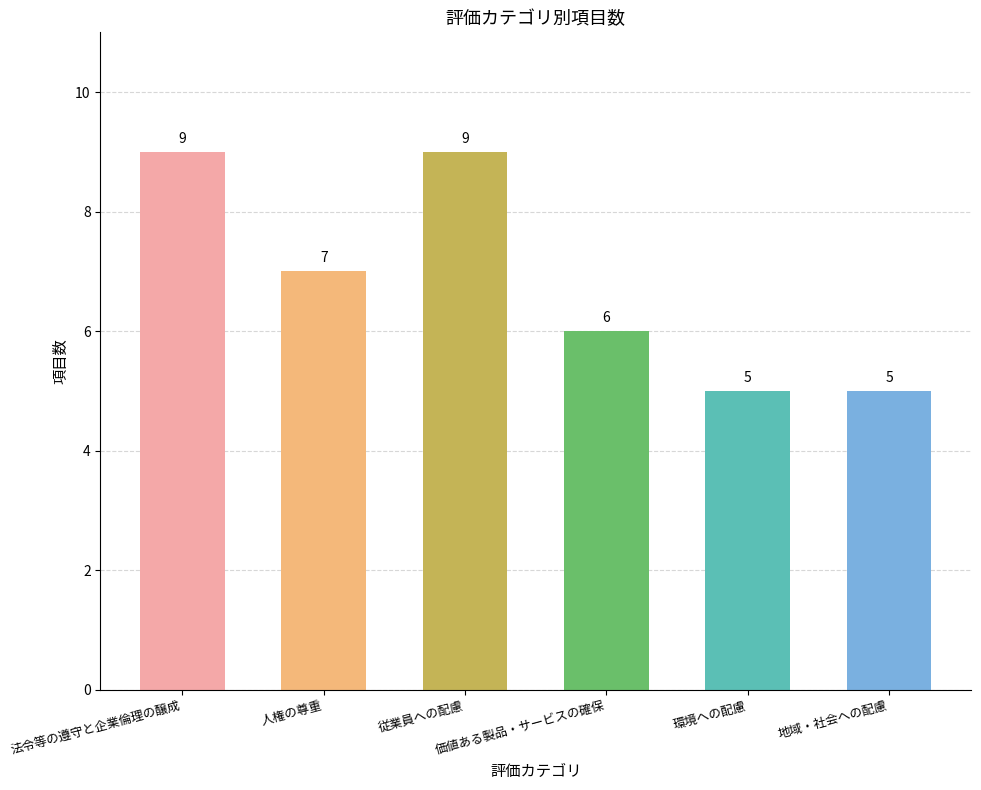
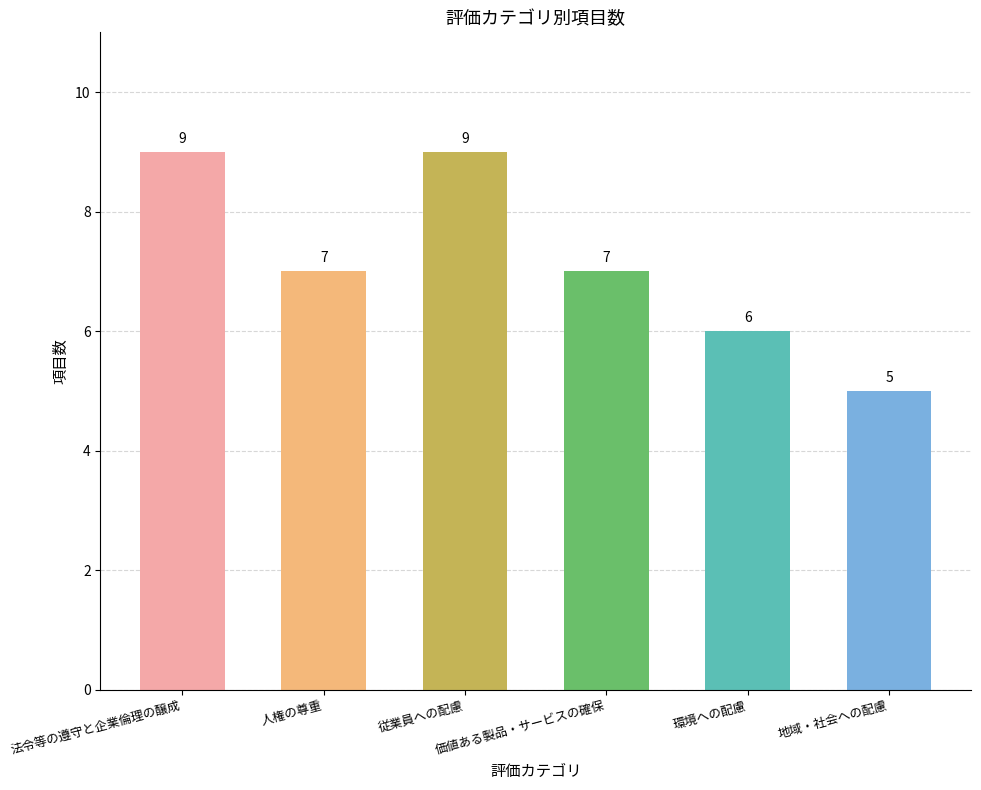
  {
    "法令等の遵守と企業倫理の醸成": 9,
    "人権の尊重": 7,
    "従業員への配慮": 9,
-   "価値ある製品・サービスの確保": 6,
-   "環境への配慮": 5,
+   "価値ある製品・サービスの確保": 7,
+   "環境への配慮": 6,
    "地域・社会への配慮": 5
  }
